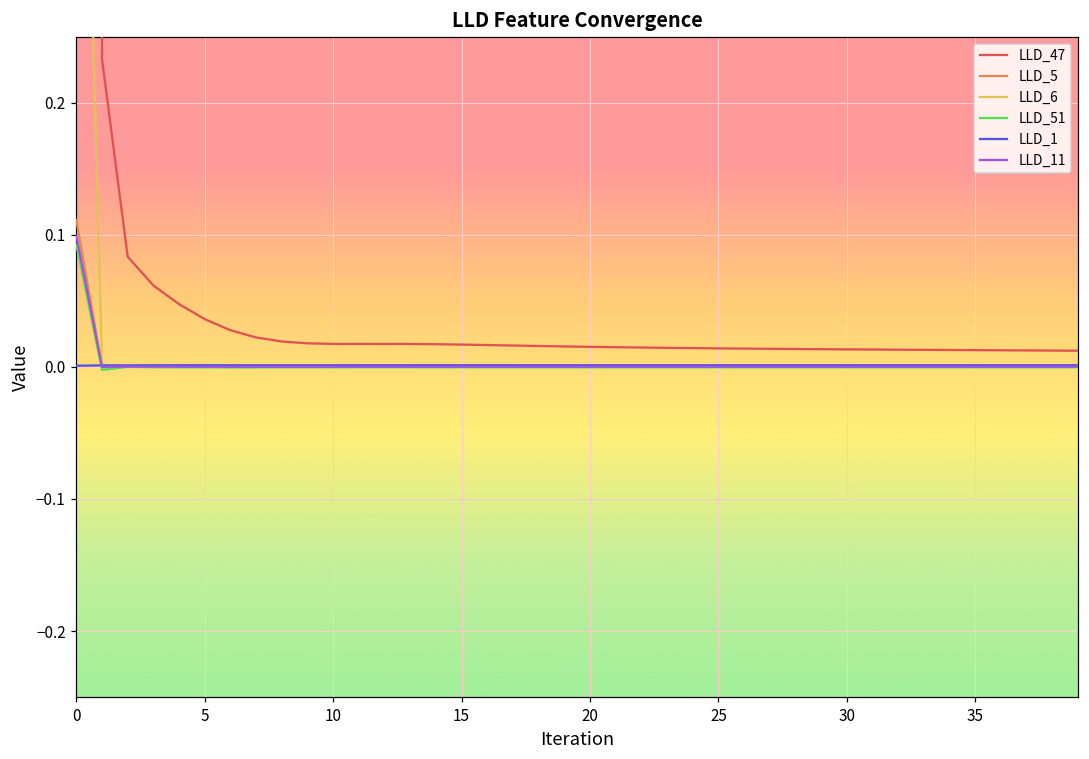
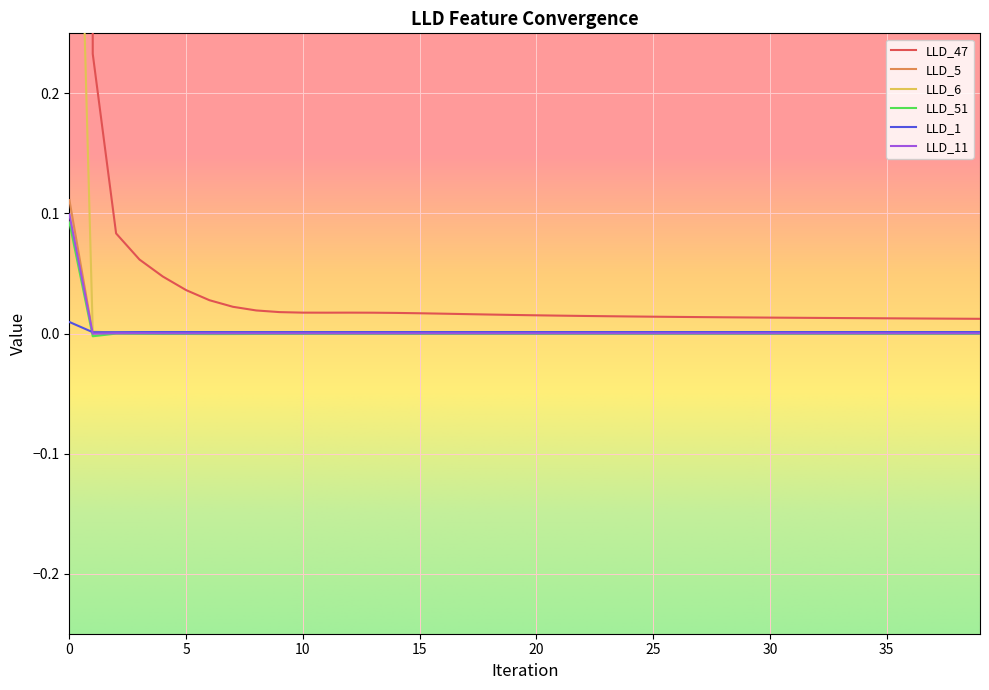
  {
    "LLD_51": {
      "0": 0.093
    },
    "LLD_1": {
-     "0": 0.001
+     "0": 0.010
    },
    "LLD_11": {
      "0": 0.099
    }
  }
